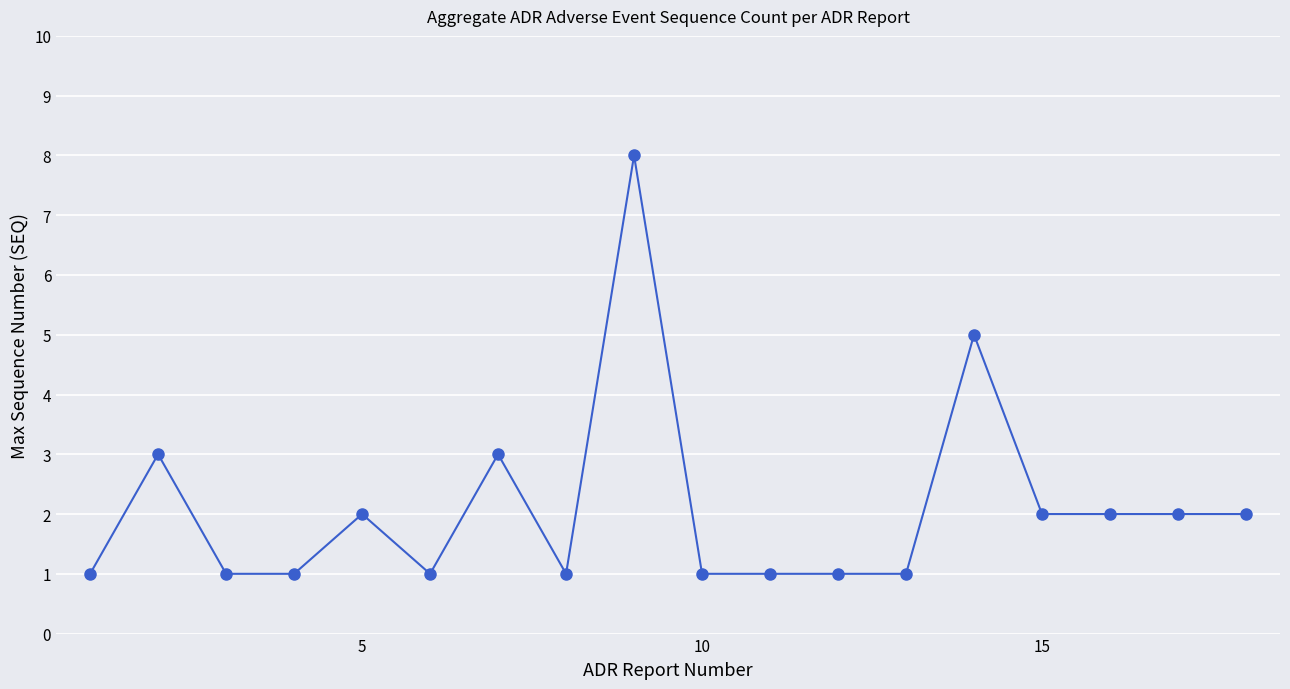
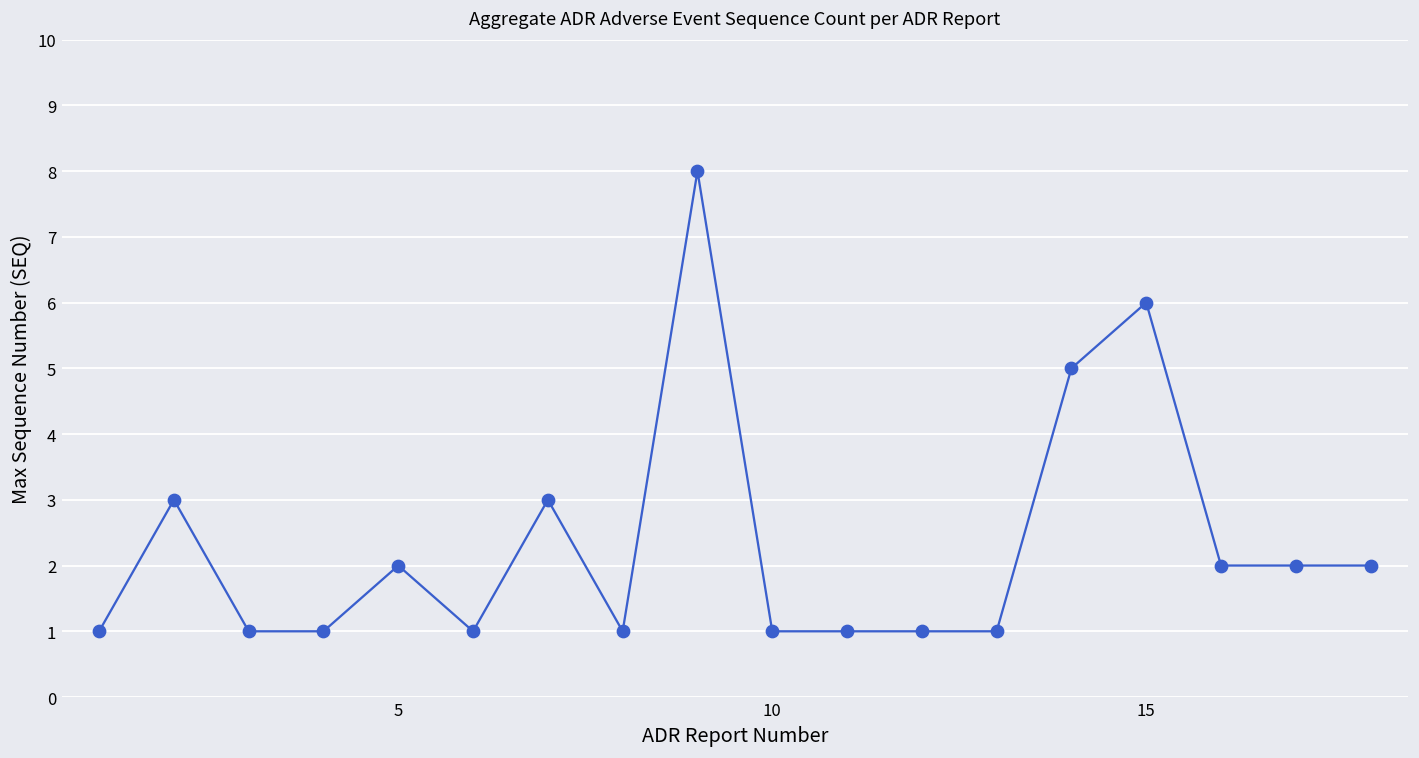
  {
    "5": 2,
    "10": 1,
-   "15": 2
+   "15": 6
  }
